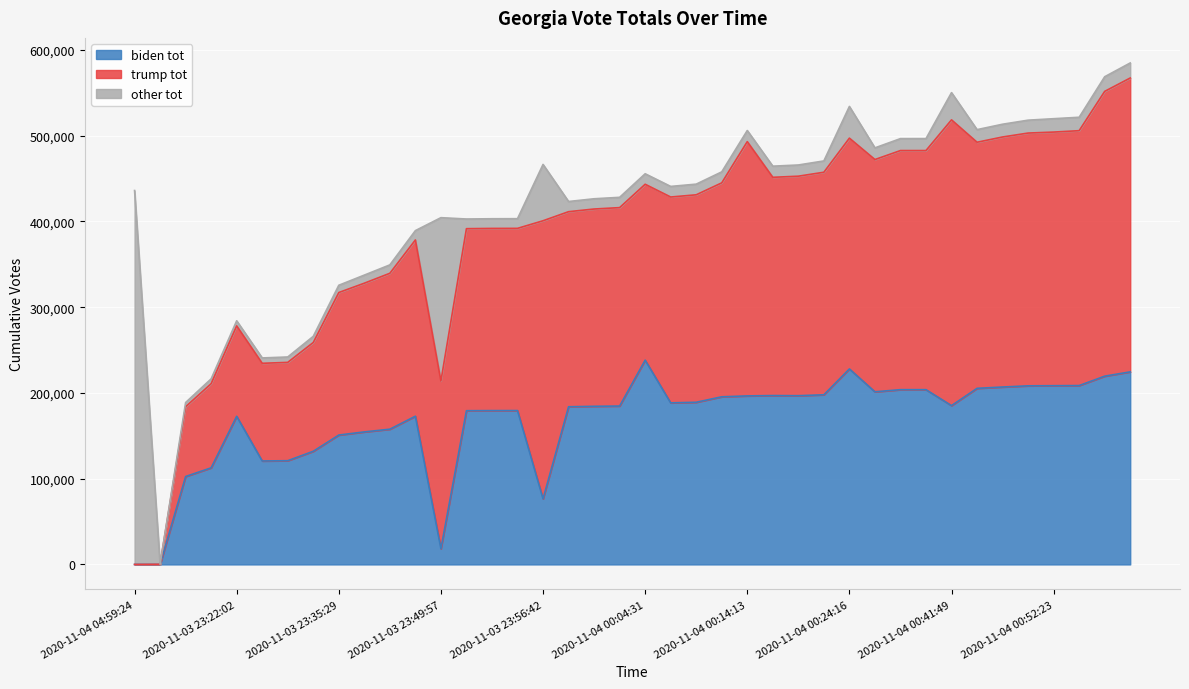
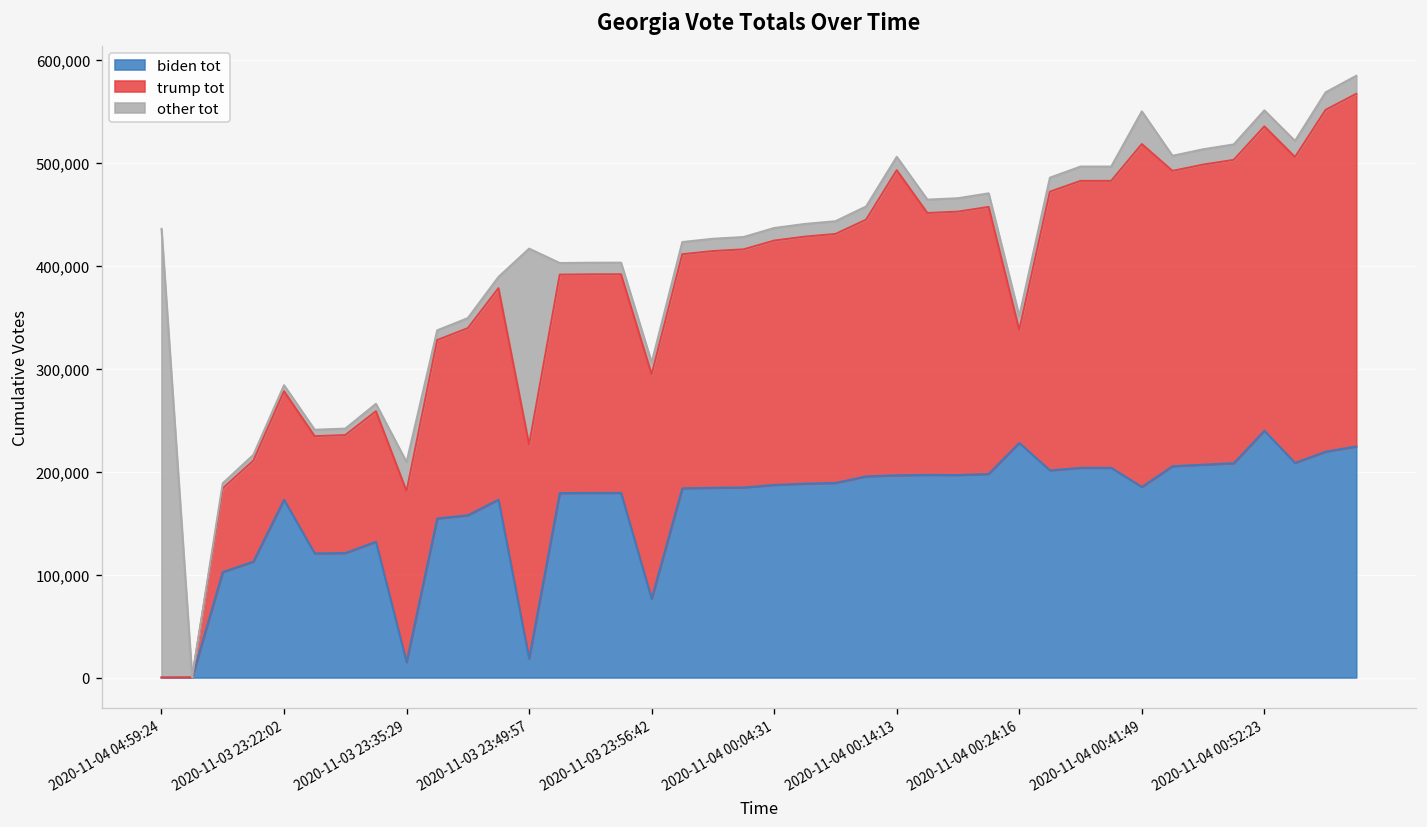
  {
    "biden tot": {
      "2020-11-03 23:22:02": "170,000",
-     "2020-11-03 23:35:29": "150,000",
+     "2020-11-03 23:35:29": "10,000",
      "2020-11-03 23:49:57": "20,000",
      "2020-11-03 23:56:42": "80,000",
-     "2020-11-04 00:04:31": "240,000",
+     "2020-11-04 00:04:31": "190,000",
      "2020-11-04 00:14:13": "200,000",
      "2020-11-04 00:24:16": "230,000",
      "2020-11-04 00:41:49": "190,000",
-     "2020-11-04 00:52:23": "210,000"
+     "2020-11-04 00:52:23": "240,000"
    },
    "trump tot": {
      "2020-11-03 23:22:02": "110,000",
      "2020-11-03 23:35:29": "170,000",
-     "2020-11-03 23:49:57": "200,000",
-     "2020-11-03 23:56:42": "320,000",
-     "2020-11-04 00:04:31": "210,000",
+     "2020-11-03 23:49:57": "210,000",
+     "2020-11-03 23:56:42": "220,000",
+     "2020-11-04 00:04:31": "240,000",
      "2020-11-04 00:14:13": "300,000",
-     "2020-11-04 00:24:16": "270,000",
+     "2020-11-04 00:24:16": "110,000",
      "2020-11-04 00:41:49": "330,000",
      "2020-11-04 00:52:23": "300,000"
    },
    "other tot": {
      "2020-11-04 04:59:24": "440,000",
      "2020-11-03 23:22:02": "10,000",
-     "2020-11-03 23:35:29": "10,000",
+     "2020-11-03 23:35:29": "30,000",
      "2020-11-03 23:49:57": "190,000",
-     "2020-11-03 23:56:42": "70,000",
+     "2020-11-03 23:56:42": "10,000",
      "2020-11-04 00:04:31": "10,000",
      "2020-11-04 00:14:13": "10,000",
-     "2020-11-04 00:24:16": "40,000",
+     "2020-11-04 00:24:16": "10,000",
      "2020-11-04 00:41:49": "30,000",
      "2020-11-04 00:52:23": "20,000"
    }
  }
